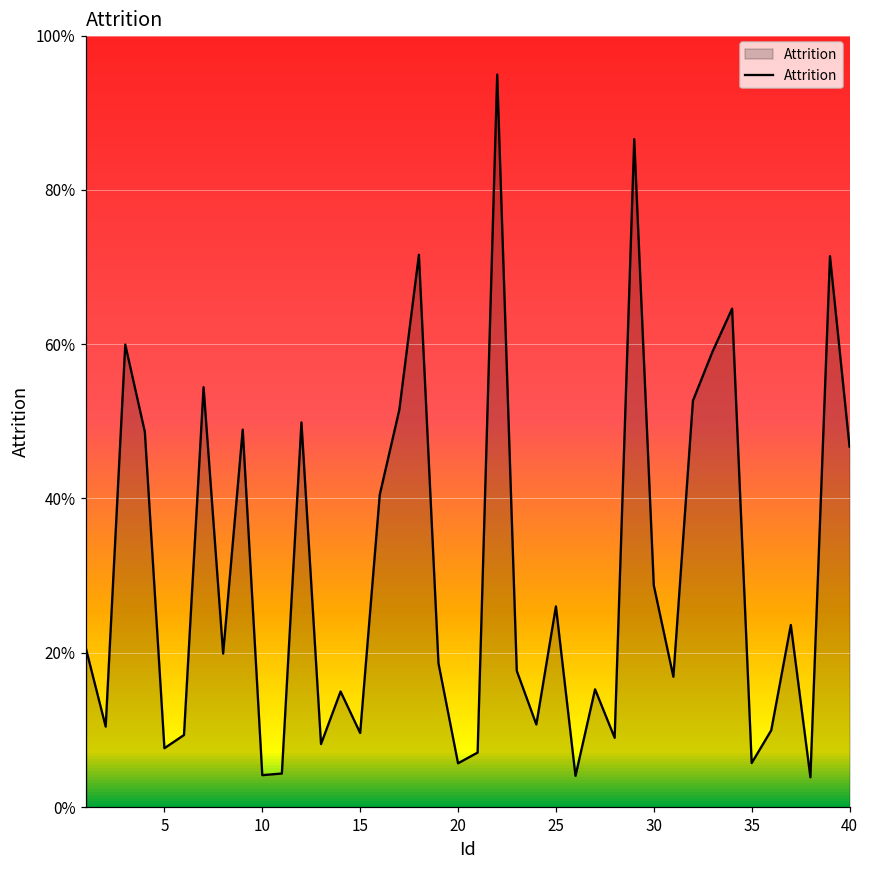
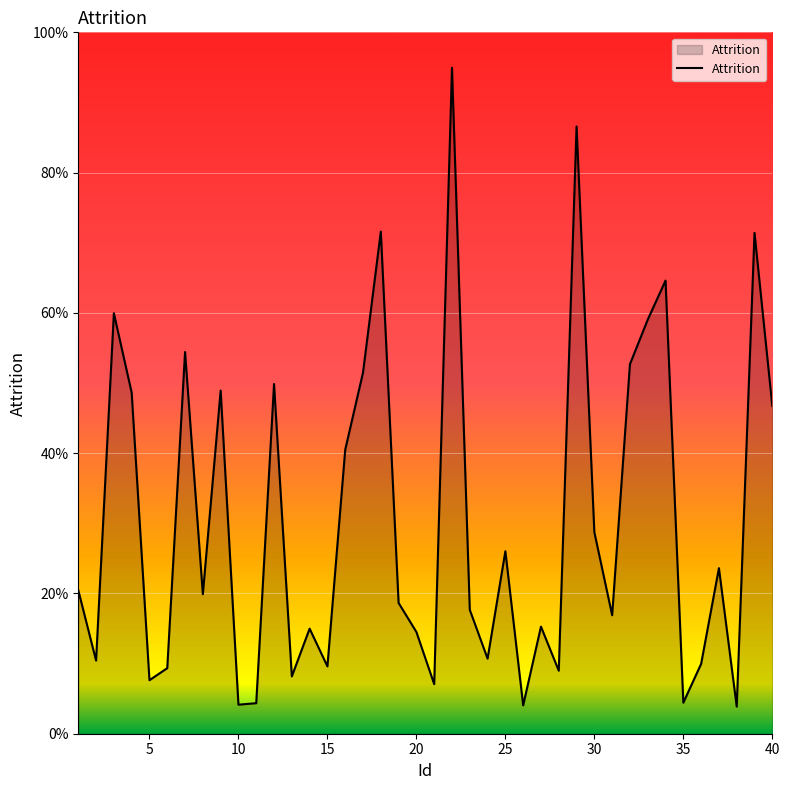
  {
    "5": "8%",
    "10": "4%",
    "15": "10%",
-   "20": "6%",
+   "20": "15%",
    "25": "26%",
    "30": "29%",
-   "35": "6%",
+   "35": "4%",
    "40": "47%"
  }
